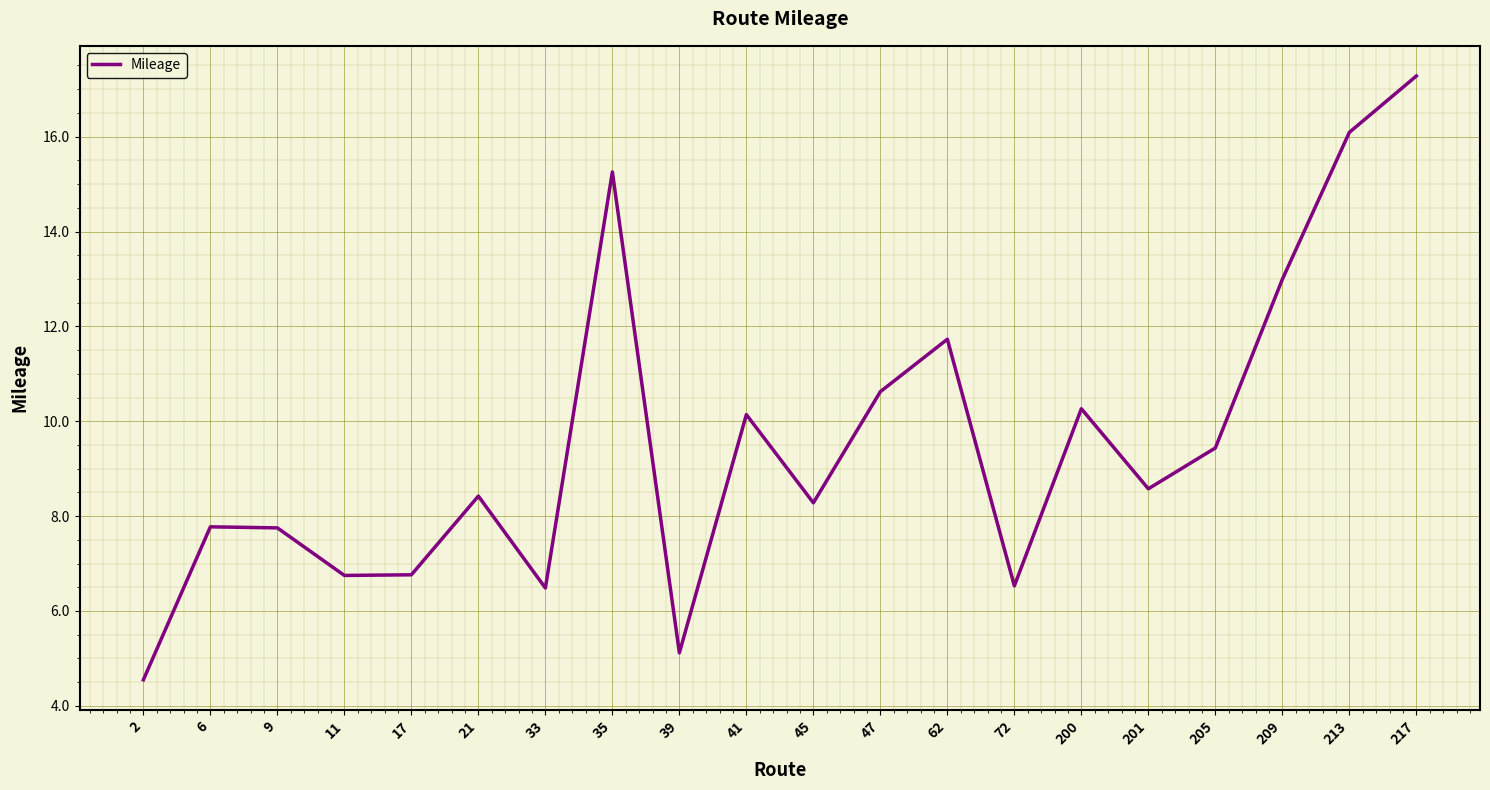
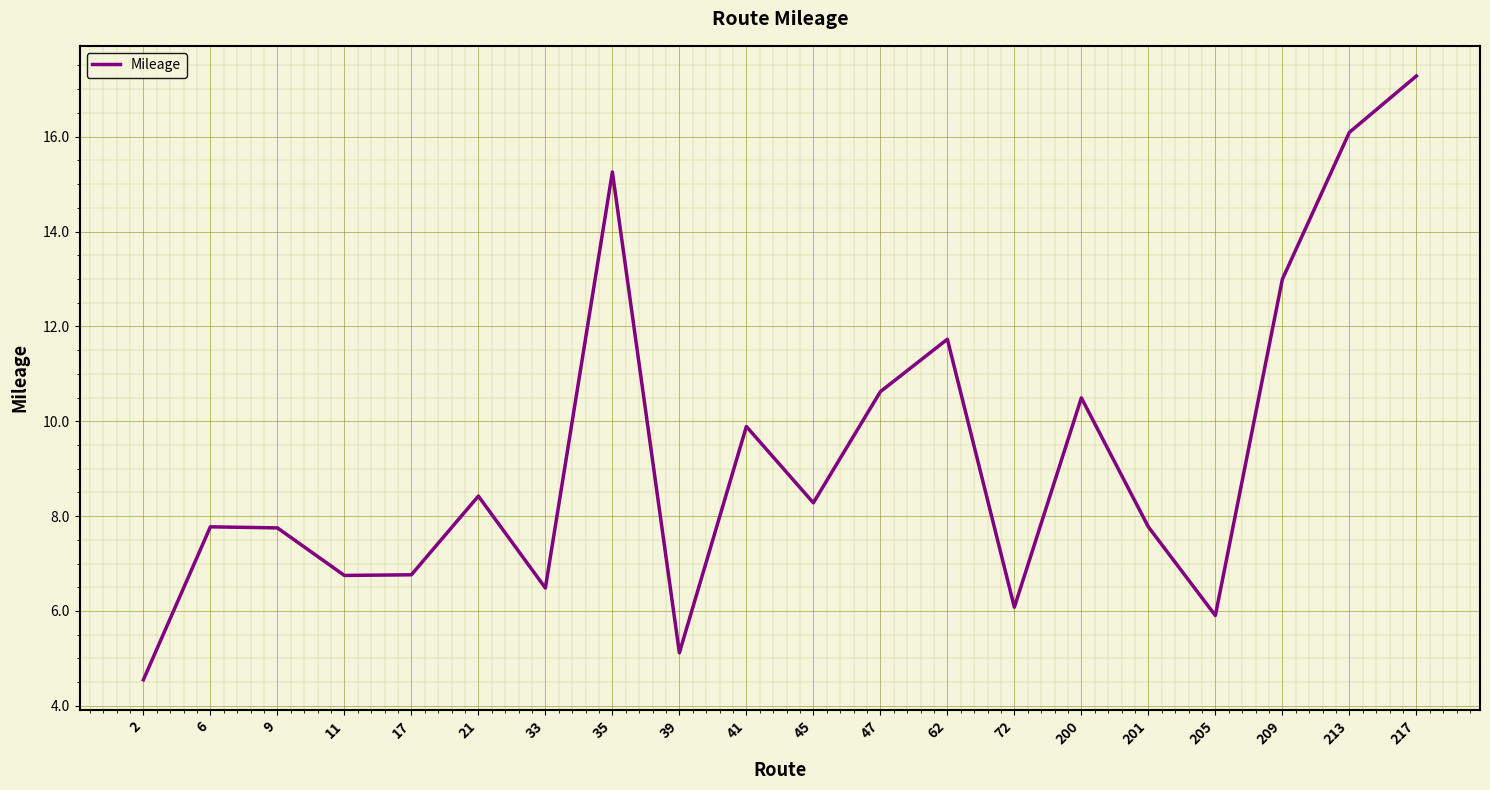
  {
    "2": 4.5,
    "6": 7.8,
    "9": 7.8,
    "11": 6.7,
    "17": 6.8,
    "21": 8.4,
    "33": 6.5,
    "35": 15.3,
    "39": 5.1,
-   "41": 10.1,
+   "41": 9.9,
    "45": 8.3,
    "47": 10.6,
    "62": 11.7,
-   "72": 6.5,
-   "200": 10.3,
-   "201": 8.6,
-   "205": 9.4,
+   "72": 6.1,
+   "200": 10.5,
+   "201": 7.8,
+   "205": 5.9,
    "209": 13.0,
    "213": 16.1,
    "217": 17.3
  }
